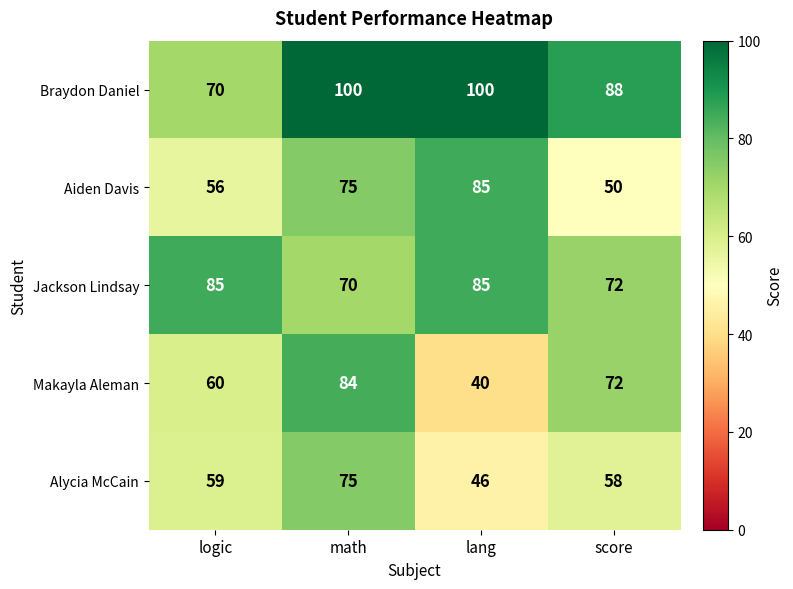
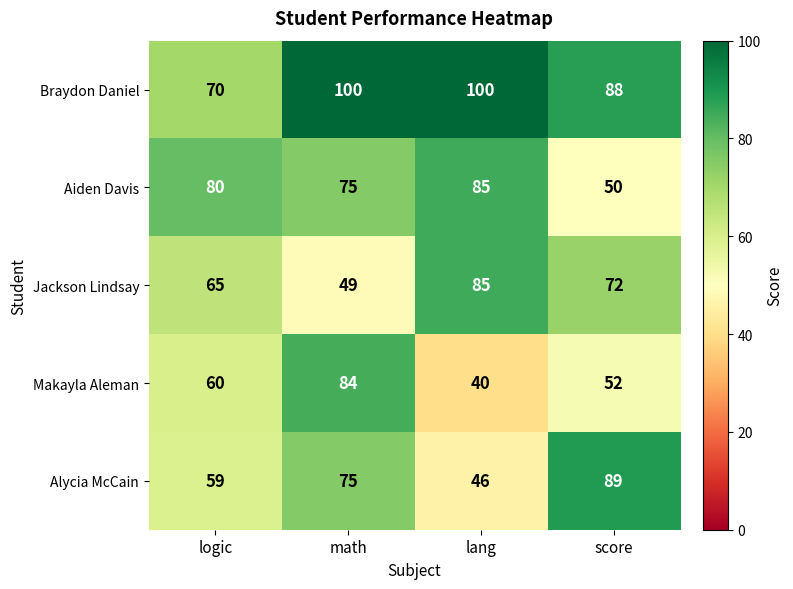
  {
    "Braydon Daniel": {
      "logic": 70,
      "math": 100,
      "lang": 100,
      "score": 88
    },
    "Aiden Davis": {
-     "logic": 56,
+     "logic": 80,
      "math": 75,
      "lang": 85,
      "score": 50
    },
    "Jackson Lindsay": {
-     "logic": 85,
-     "math": 70,
+     "logic": 65,
+     "math": 49,
      "lang": 85,
      "score": 72
    },
    "Makayla Aleman": {
      "logic": 60,
      "math": 84,
      "lang": 40,
-     "score": 72
+     "score": 52
    },
    "Alycia McCain": {
      "logic": 59,
      "math": 75,
      "lang": 46,
-     "score": 58
+     "score": 89
    }
  }
